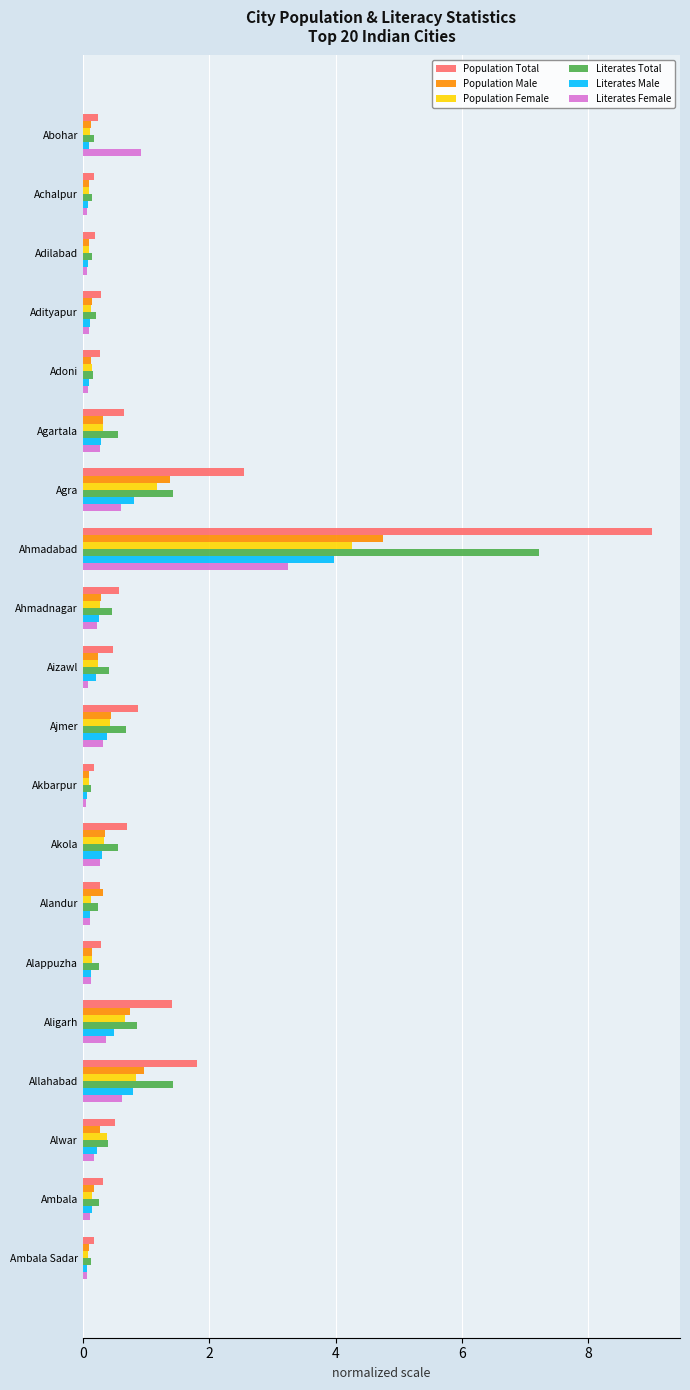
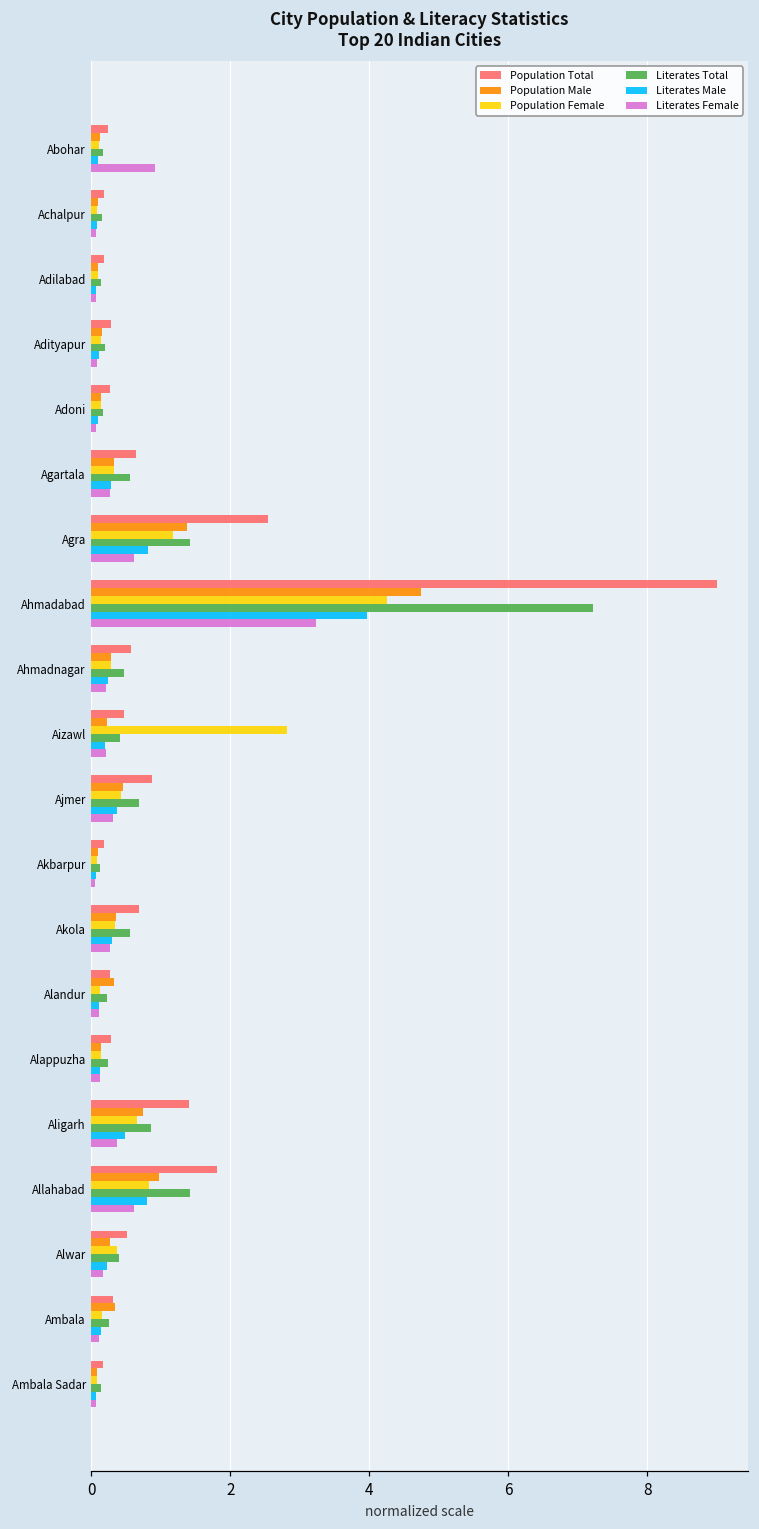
  {
    "Population Total": {
      "Abohar": 0.2,
      "Achalpur": 0.2,
      "Adilabad": 0.2,
      "Adityapur": 0.3,
      "Adoni": 0.3,
      "Agartala": 0.6,
      "Agra": 2.5,
      "Ahmadabad": 9.0,
      "Ahmadnagar": 0.6,
      "Aizawl": 0.5,
      "Ajmer": 0.9,
      "Akbarpur": 0.2,
      "Akola": 0.7,
      "Alandur": 0.3,
      "Alappuzha": 0.3,
      "Aligarh": 1.4,
      "Allahabad": 1.8,
      "Alwar": 0.5,
      "Ambala": 0.3,
      "Ambala Sadar": 0.2
    },
    "Population Male": {
      "Abohar": 0.1,
      "Achalpur": 0.1,
      "Adilabad": 0.1,
      "Adityapur": 0.1,
      "Adoni": 0.1,
      "Agartala": 0.3,
      "Agra": 1.4,
      "Ahmadabad": 4.7,
      "Ahmadnagar": 0.3,
      "Aizawl": 0.2,
      "Ajmer": 0.5,
      "Akbarpur": 0.1,
      "Akola": 0.4,
      "Alandur": 0.3,
      "Alappuzha": 0.1,
      "Aligarh": 0.7,
      "Allahabad": 1.0,
      "Alwar": 0.3,
-     "Ambala": 0.2,
+     "Ambala": 0.3,
      "Ambala Sadar": 0.1
    },
    "Population Female": {
      "Abohar": 0.1,
      "Achalpur": 0.1,
      "Adilabad": 0.1,
      "Adityapur": 0.1,
      "Adoni": 0.1,
      "Agartala": 0.3,
      "Agra": 1.2,
      "Ahmadabad": 4.3,
      "Ahmadnagar": 0.3,
-     "Aizawl": 0.2,
+     "Aizawl": 2.8,
      "Ajmer": 0.4,
      "Akbarpur": 0.1,
      "Akola": 0.3,
      "Alandur": 0.1,
      "Alappuzha": 0.1,
      "Aligarh": 0.7,
      "Allahabad": 0.8,
      "Alwar": 0.4,
      "Ambala": 0.1,
      "Ambala Sadar": 0.1
    },
    "Literates Total": {
      "Abohar": 0.2,
      "Achalpur": 0.1,
      "Adilabad": 0.1,
      "Adityapur": 0.2,
      "Adoni": 0.2,
      "Agartala": 0.6,
      "Agra": 1.4,
      "Ahmadabad": 7.2,
      "Ahmadnagar": 0.5,
      "Aizawl": 0.4,
      "Ajmer": 0.7,
      "Akbarpur": 0.1,
      "Akola": 0.6,
      "Alandur": 0.2,
      "Alappuzha": 0.2,
      "Aligarh": 0.9,
      "Allahabad": 1.4,
      "Alwar": 0.4,
      "Ambala": 0.3,
      "Ambala Sadar": 0.1
    },
    "Literates Male": {
      "Abohar": 0.1,
      "Achalpur": 0.1,
      "Adilabad": 0.1,
      "Adityapur": 0.1,
      "Adoni": 0.1,
      "Agartala": 0.3,
      "Agra": 0.8,
      "Ahmadabad": 4.0,
      "Ahmadnagar": 0.2,
      "Aizawl": 0.2,
      "Ajmer": 0.4,
      "Akbarpur": 0.1,
      "Akola": 0.3,
      "Alandur": 0.1,
      "Alappuzha": 0.1,
      "Aligarh": 0.5,
      "Allahabad": 0.8,
      "Alwar": 0.2,
      "Ambala": 0.1,
      "Ambala Sadar": 0.1
    },
    "Literates Female": {
      "Abohar": 0.9,
      "Achalpur": 0.1,
      "Adilabad": 0.1,
      "Adityapur": 0.1,
      "Adoni": 0.1,
      "Agartala": 0.3,
      "Agra": 0.6,
      "Ahmadabad": 3.2,
      "Ahmadnagar": 0.2,
-     "Aizawl": 0.1,
+     "Aizawl": 0.2,
      "Ajmer": 0.3,
      "Akbarpur": 0.1,
      "Akola": 0.3,
      "Alandur": 0.1,
      "Alappuzha": 0.1,
      "Aligarh": 0.4,
      "Allahabad": 0.6,
      "Alwar": 0.2,
      "Ambala": 0.1,
      "Ambala Sadar": 0.1
    }
  }
